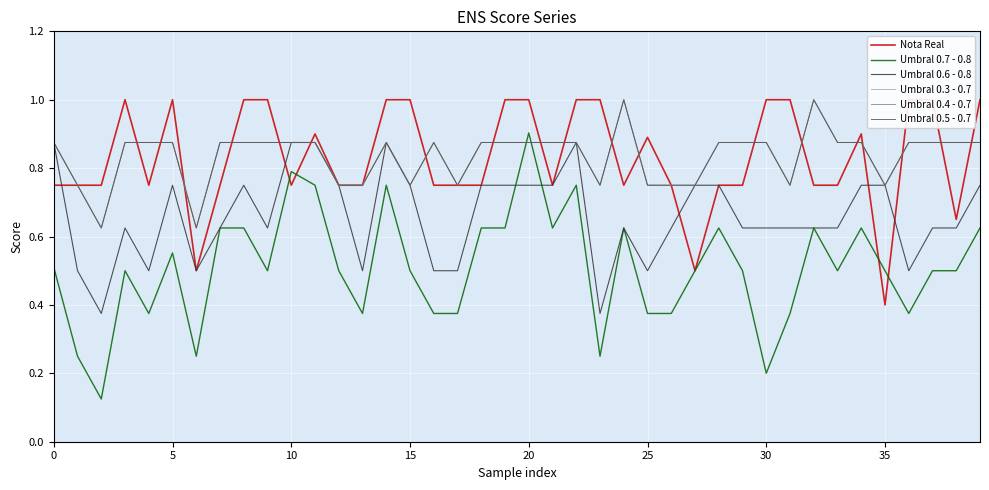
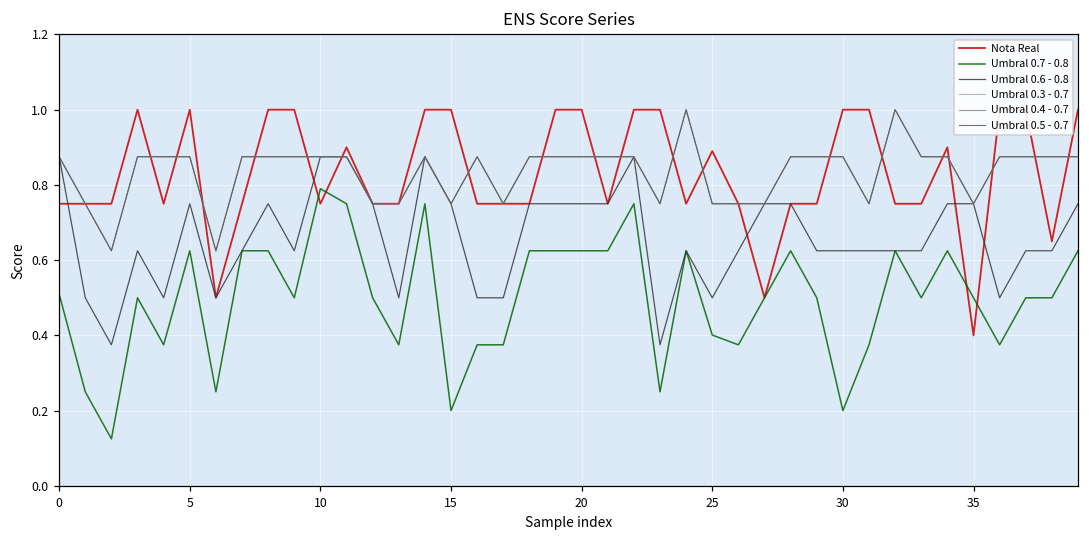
  {
    "Nota Real": {
      "0": 0.75,
      "5": 1.00,
      "10": 0.75,
      "15": 1.00,
      "20": 1.00,
      "25": 0.89,
      "30": 1.00,
      "35": 0.40
    },
    "Umbral 0.7 - 0.8": {
      "0": 0.51,
-     "5": 0.55,
+     "5": 0.63,
      "10": 0.79,
-     "15": 0.5,
-     "20": 0.90,
-     "25": 0.38,
+     "15": 0.2,
+     "20": 0.63,
+     "25": 0.40,
      "30": 0.20,
      "35": 0.50
    }
  }
